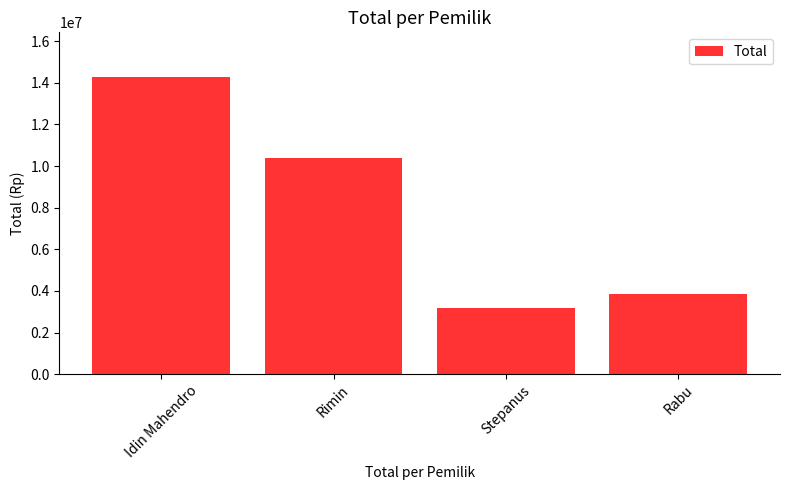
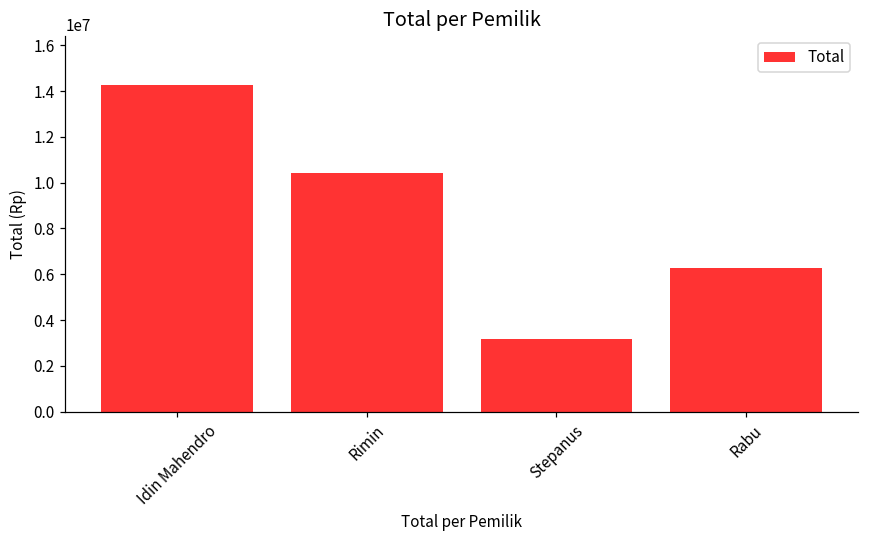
  {
    "Idin Mahendro": 14300000,
    "Rimin": 10400000,
    "Stepanus": 3200000,
-   "Rabu": 3900000
+   "Rabu": 6300000
  }
